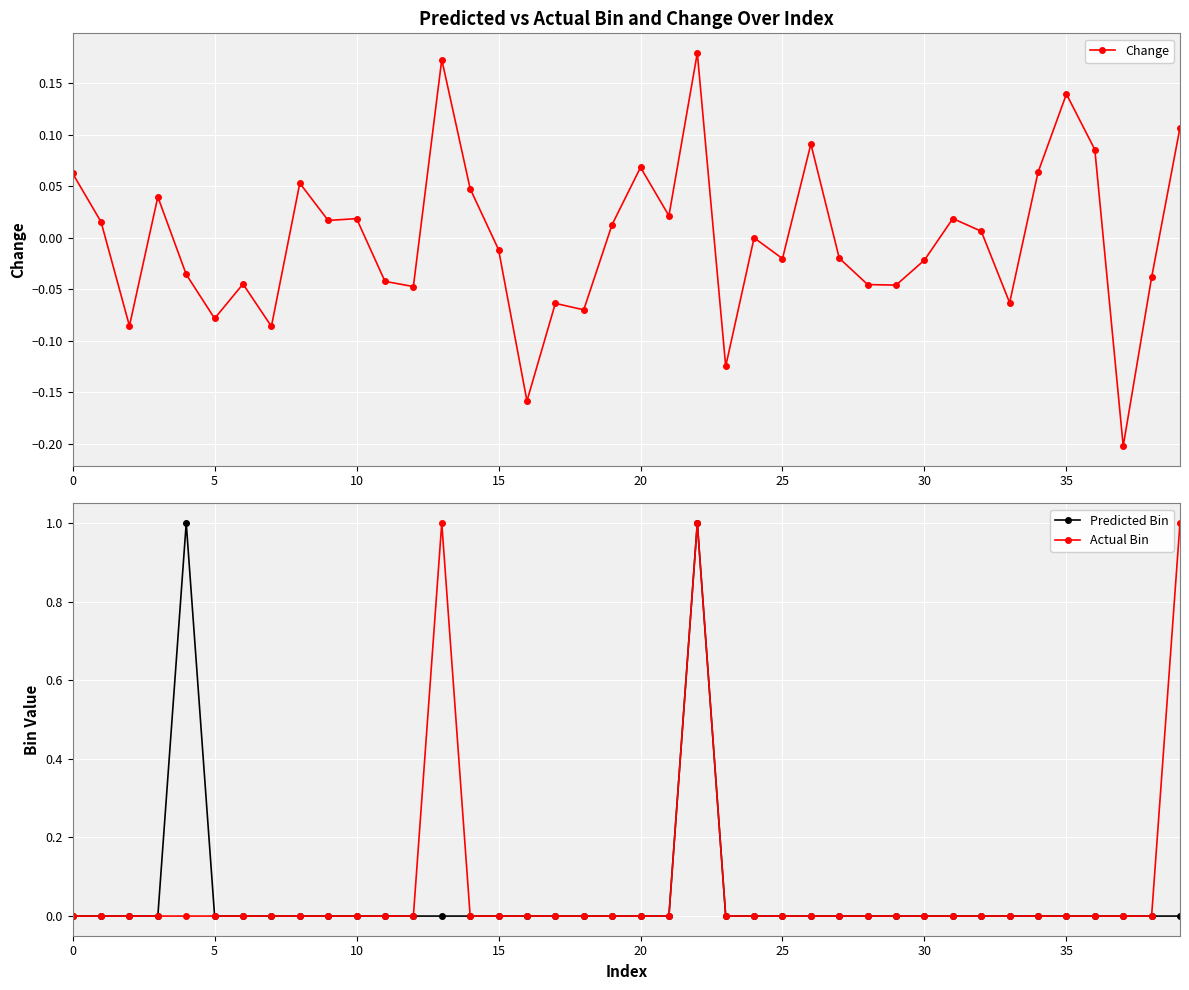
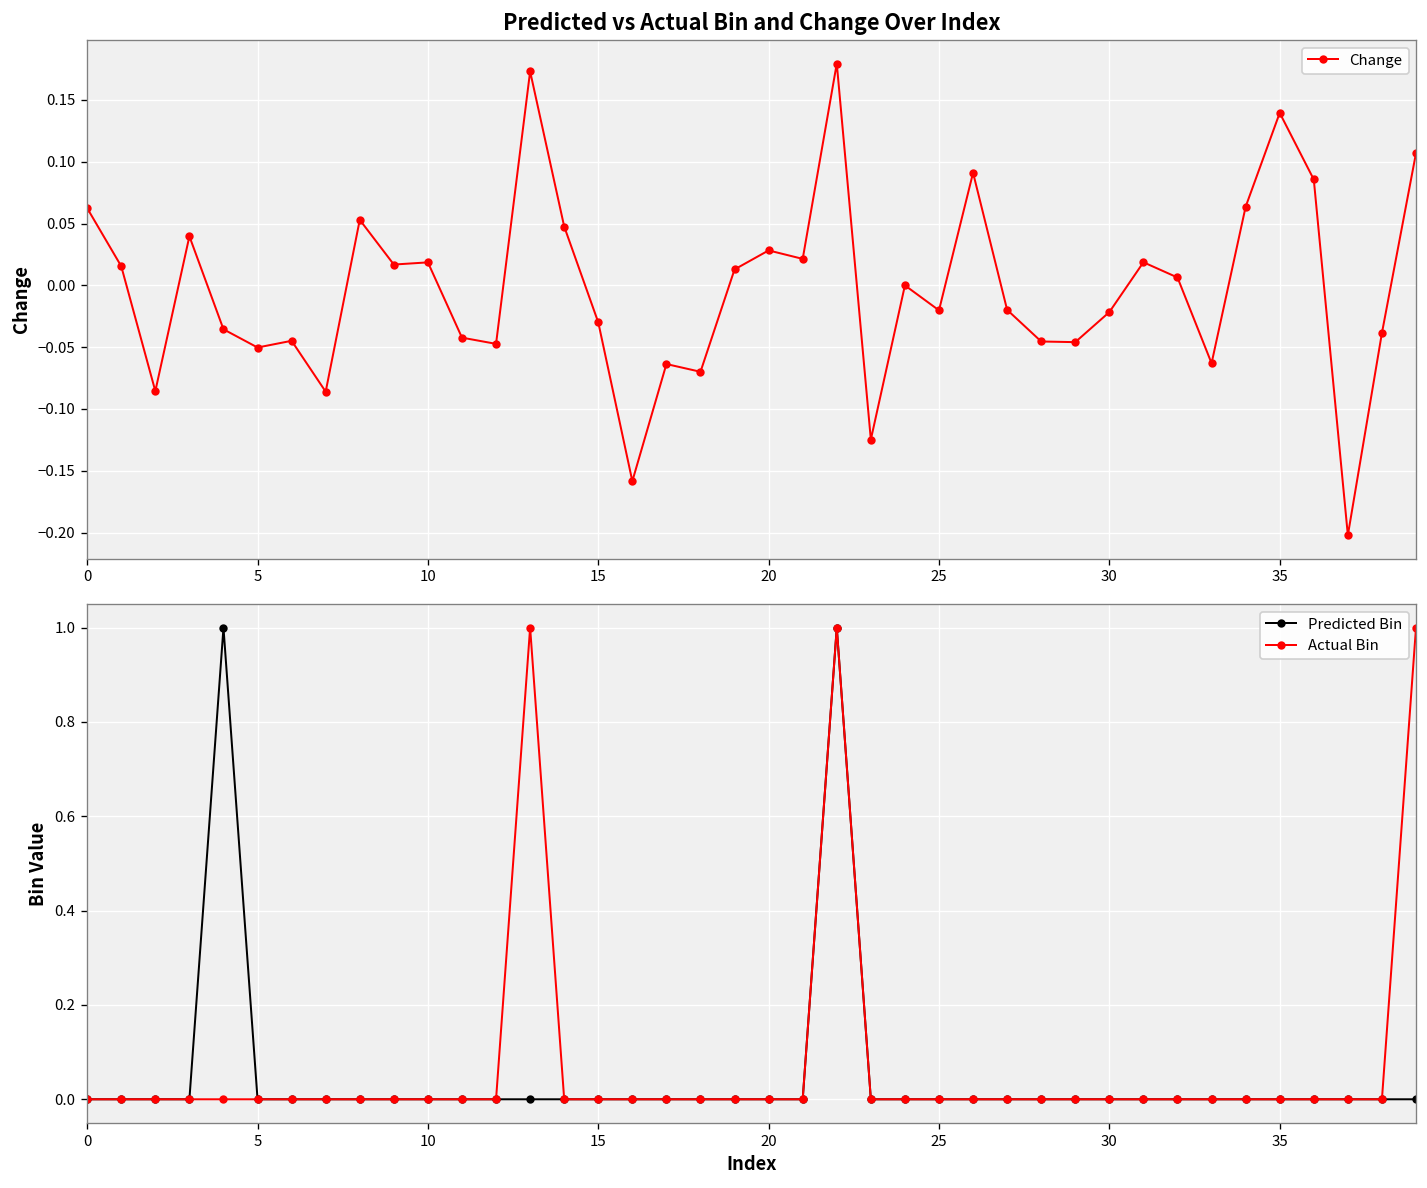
  {
    "Predicted vs Actual Bin and Change Over Index": {
      "0": 0.062,
-     "5": -0.078,
+     "5": -0.050,
      "10": 0.019,
-     "15": -0.011,
-     "20": 0.068,
+     "15": -0.030,
+     "20": 0.028,
      "25": -0.020,
      "30": -0.022,
      "35": 0.140
    }
  }
